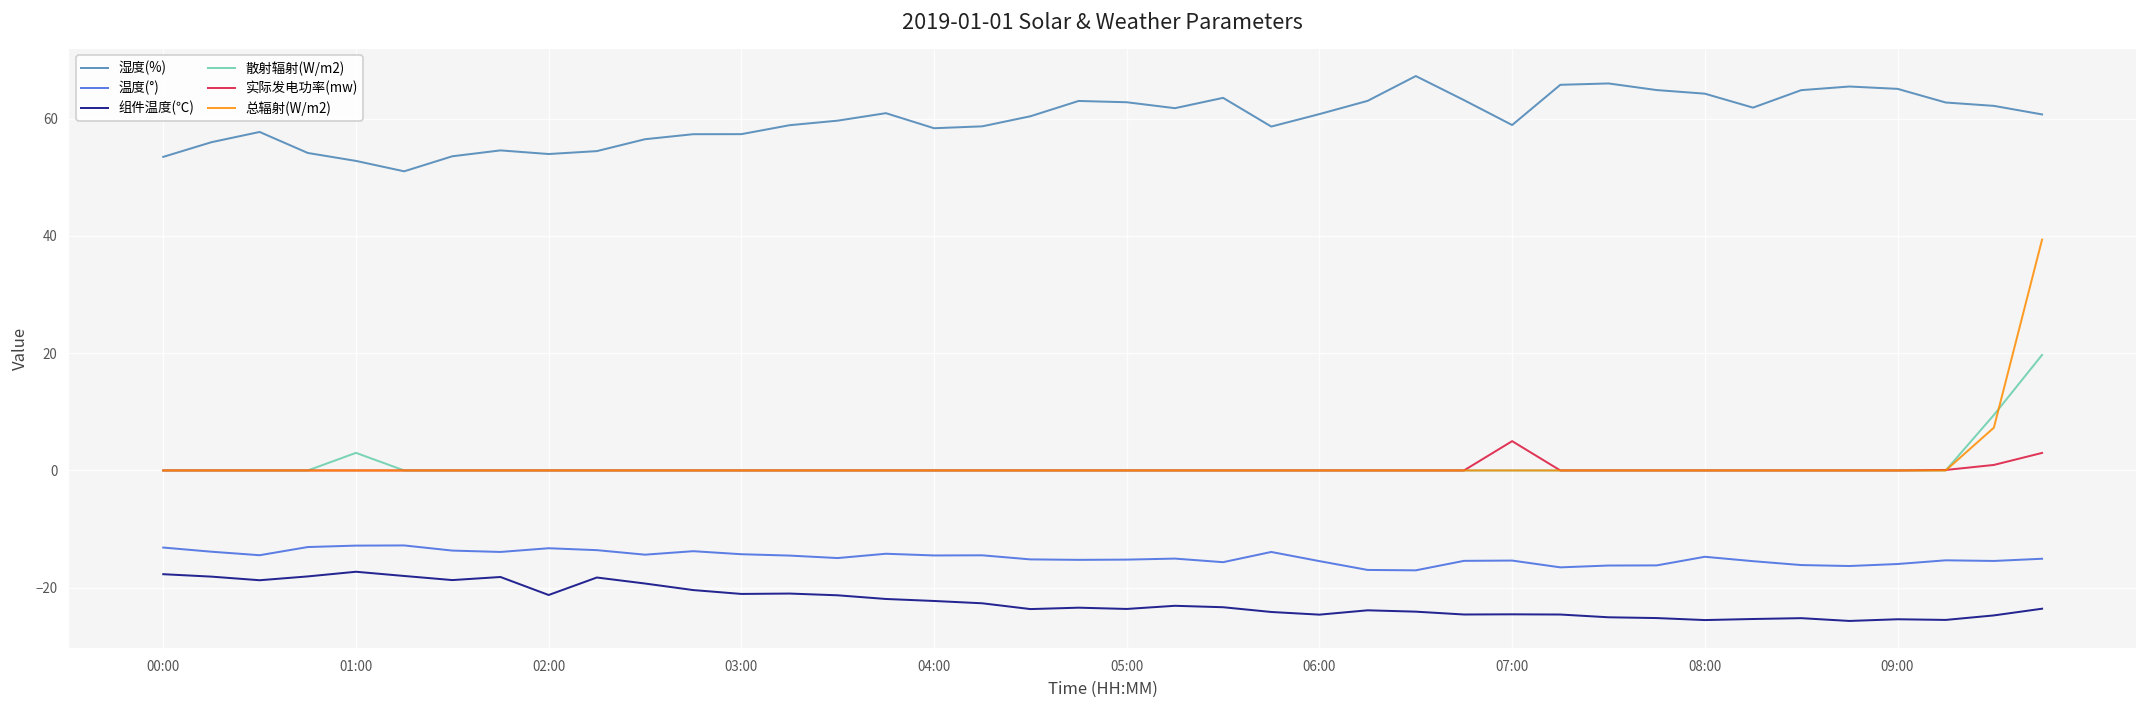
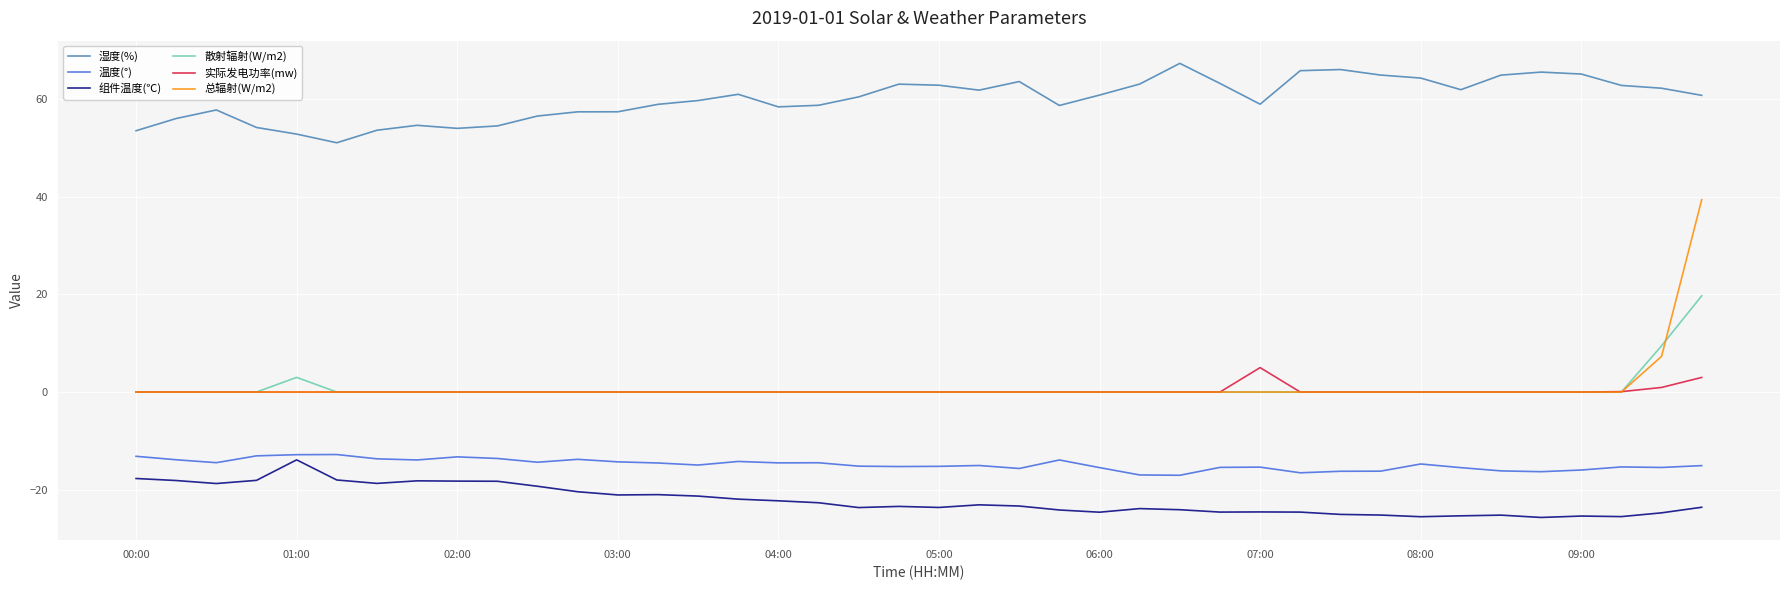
  {
    "组件温度(℃)": {
      "00:00": -18,
-     "01:00": -17,
-     "02:00": -21,
+     "01:00": -14,
+     "02:00": -18,
      "03:00": -21,
      "04:00": -22,
      "05:00": -24,
      "06:00": -25,
      "07:00": -25,
      "08:00": -26,
      "09:00": -25
    },
    "散射辐射(W/m2)": {
      "01:00": 3
    },
    "实际发电功率(mw)": {
      "07:00": 5
    }
  }
